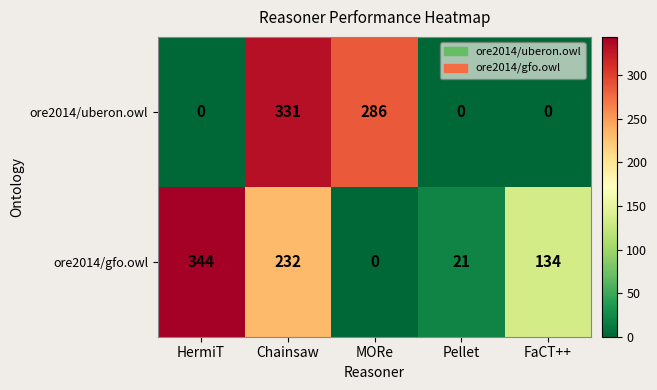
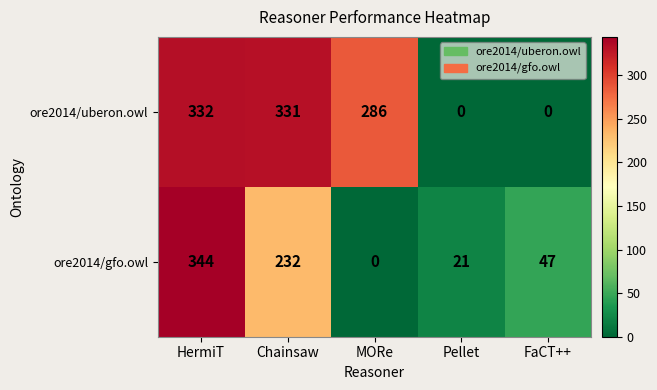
  {
    "ore2014/uberon.owl": {
-     "HermiT": 0,
+     "HermiT": 332,
      "Chainsaw": 331,
      "MORe": 286,
      "Pellet": 0,
      "FaCT++": 0
    },
    "ore2014/gfo.owl": {
      "HermiT": 344,
      "Chainsaw": 232,
      "MORe": 0,
      "Pellet": 21,
-     "FaCT++": 134
+     "FaCT++": 47
    }
  }
